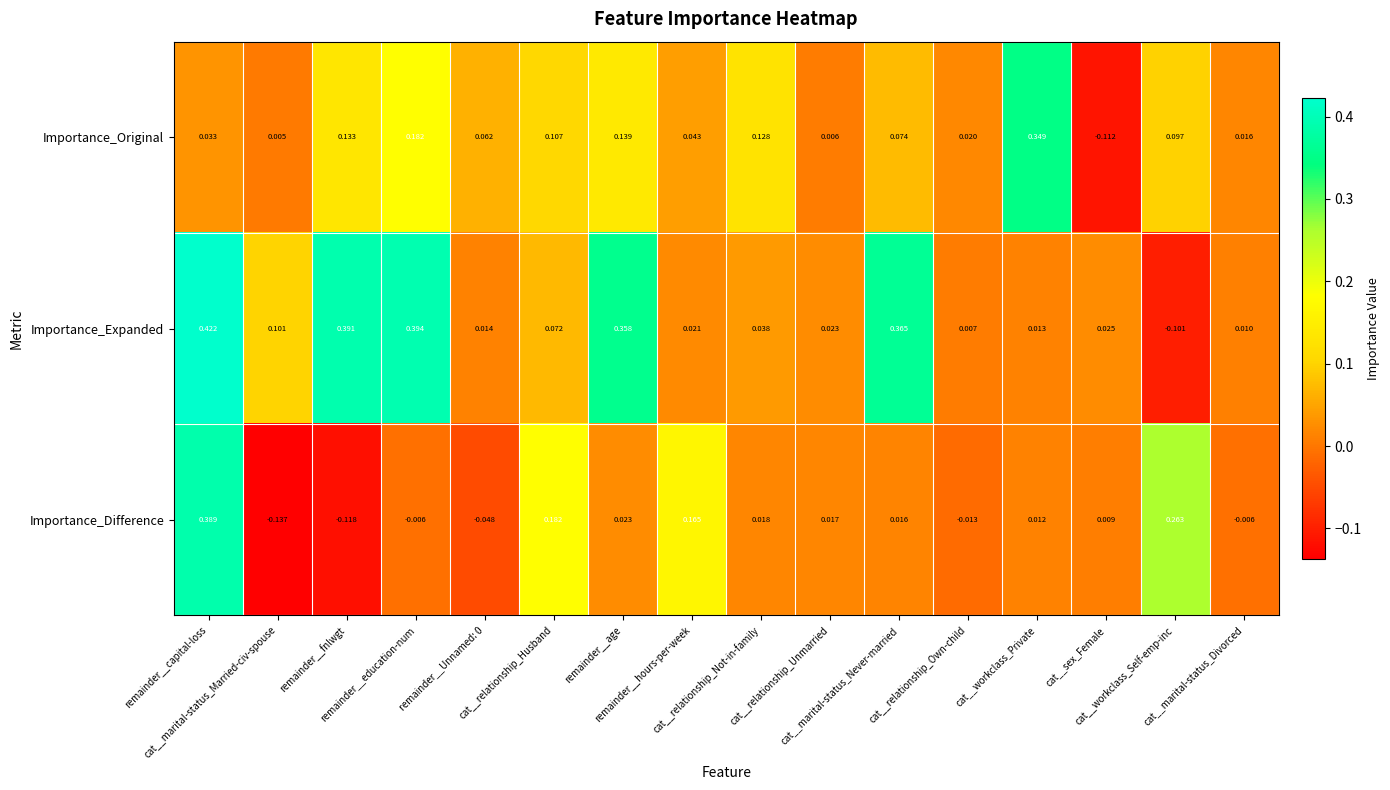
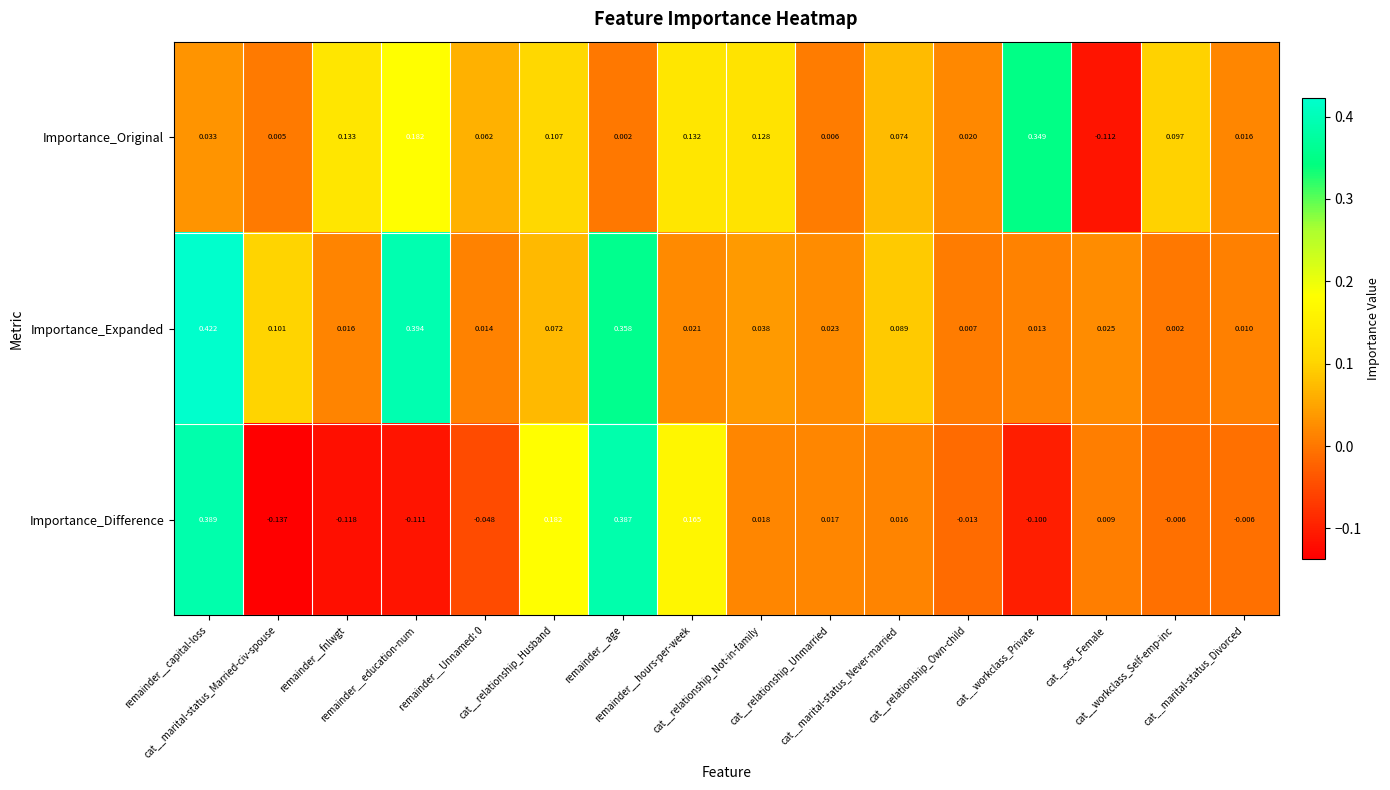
  {
    "Importance_Original": {
      "remainder__capital-loss": 0.033,
      "cat__marital-status_Married-civ-spouse": 0.005,
      "remainder__fnlwgt": 0.133,
      "remainder__education-num": 0.182,
      "remainder__Unnamed: 0": 0.062,
      "cat__relationship_Husband": 0.107,
-     "remainder__age": 0.139,
-     "remainder__hours-per-week": 0.043,
+     "remainder__age": 0.002,
+     "remainder__hours-per-week": 0.132,
      "cat__relationship_Not-in-family": 0.128,
      "cat__relationship_Unmarried": 0.006,
      "cat__marital-status_Never-married": 0.074,
      "cat__relationship_Own-child": 0.020,
      "cat__workclass_Private": 0.349,
      "cat__sex_Female": -0.112,
      "cat__workclass_Self-emp-inc": 0.097,
      "cat__marital-status_Divorced": 0.016
    },
    "Importance_Expanded": {
      "remainder__capital-loss": 0.422,
      "cat__marital-status_Married-civ-spouse": 0.101,
-     "remainder__fnlwgt": 0.391,
+     "remainder__fnlwgt": 0.016,
      "remainder__education-num": 0.394,
      "remainder__Unnamed: 0": 0.014,
      "cat__relationship_Husband": 0.072,
      "remainder__age": 0.358,
      "remainder__hours-per-week": 0.021,
      "cat__relationship_Not-in-family": 0.038,
      "cat__relationship_Unmarried": 0.023,
-     "cat__marital-status_Never-married": 0.365,
+     "cat__marital-status_Never-married": 0.089,
      "cat__relationship_Own-child": 0.007,
      "cat__workclass_Private": 0.013,
      "cat__sex_Female": 0.025,
-     "cat__workclass_Self-emp-inc": -0.101,
+     "cat__workclass_Self-emp-inc": 0.002,
      "cat__marital-status_Divorced": 0.010
    },
    "Importance_Difference": {
      "remainder__capital-loss": 0.389,
      "cat__marital-status_Married-civ-spouse": -0.137,
      "remainder__fnlwgt": -0.118,
-     "remainder__education-num": -0.006,
+     "remainder__education-num": -0.111,
      "remainder__Unnamed: 0": -0.048,
      "cat__relationship_Husband": 0.182,
-     "remainder__age": 0.023,
+     "remainder__age": 0.387,
      "remainder__hours-per-week": 0.165,
      "cat__relationship_Not-in-family": 0.018,
      "cat__relationship_Unmarried": 0.017,
      "cat__marital-status_Never-married": 0.016,
      "cat__relationship_Own-child": -0.013,
-     "cat__workclass_Private": 0.012,
+     "cat__workclass_Private": -0.100,
      "cat__sex_Female": 0.009,
-     "cat__workclass_Self-emp-inc": 0.263,
+     "cat__workclass_Self-emp-inc": -0.006,
      "cat__marital-status_Divorced": -0.006
    }
  }
